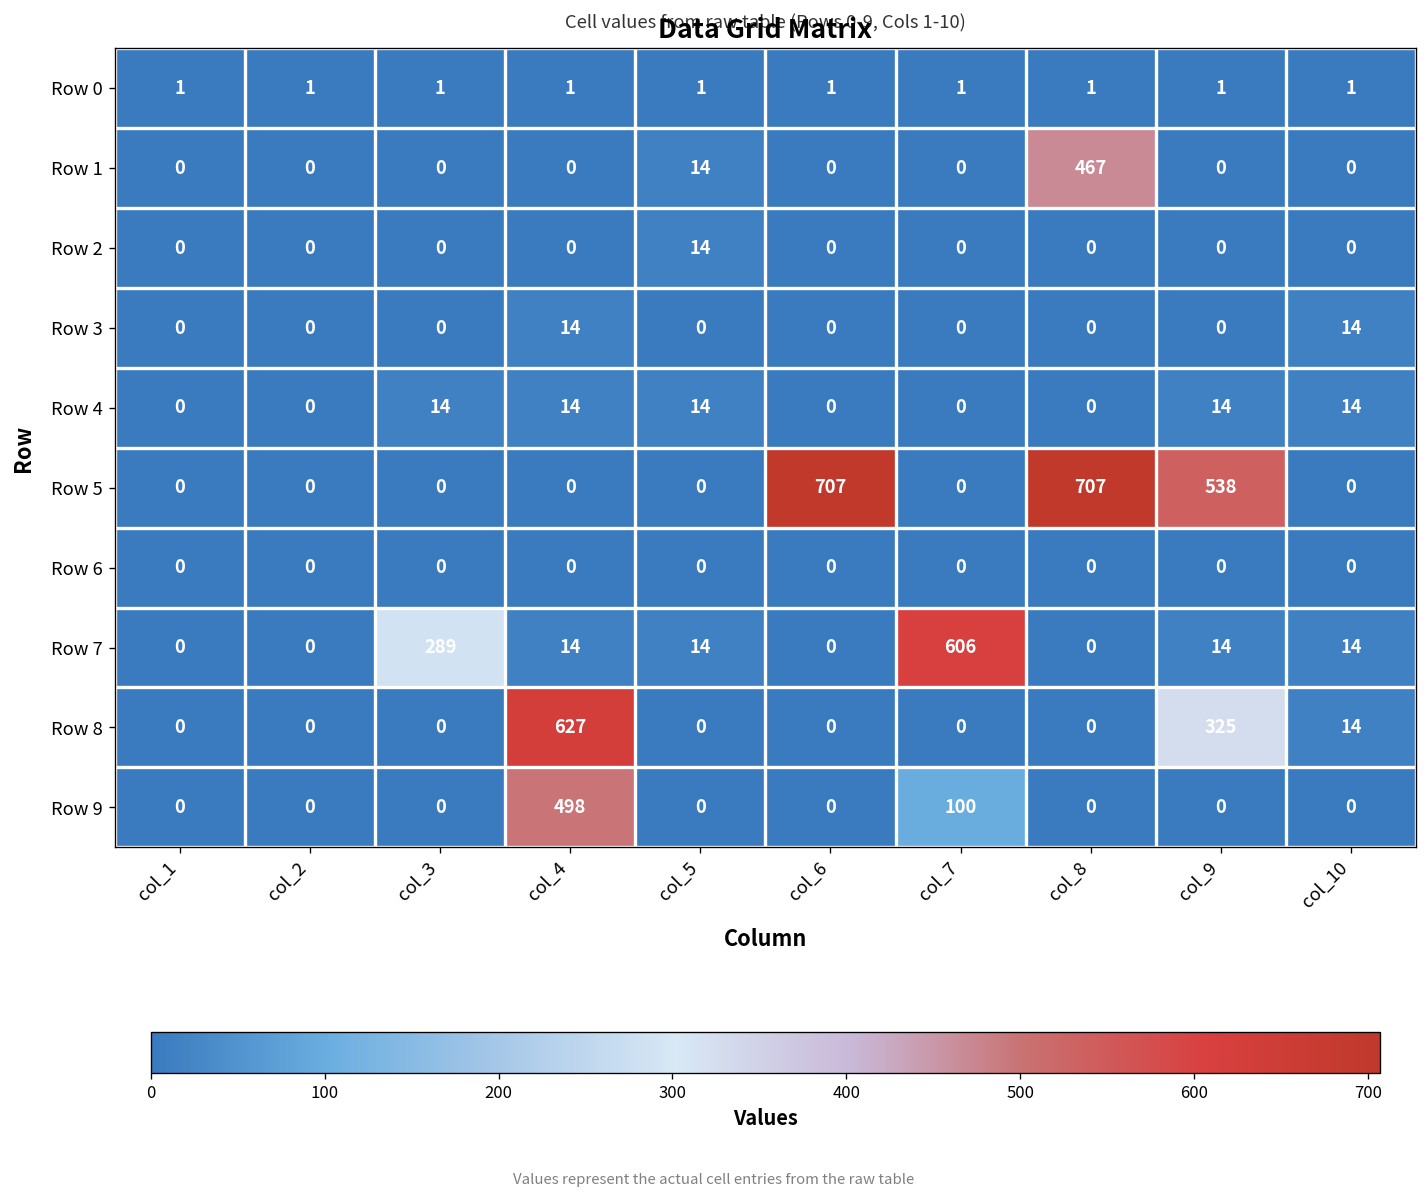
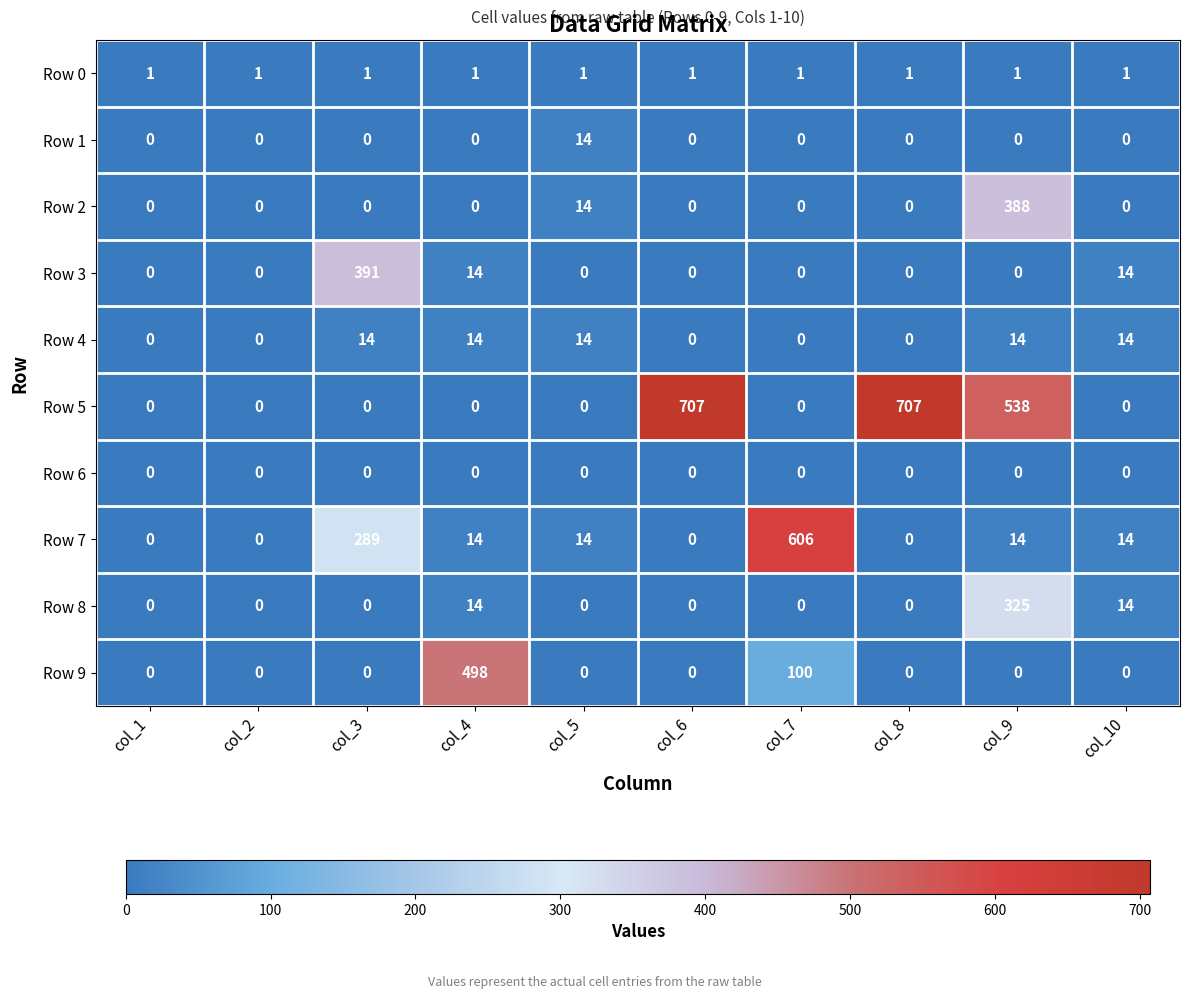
  {
    "Row 0": {
      "col_1": 1,
      "col_2": 1,
      "col_3": 1,
      "col_4": 1,
      "col_5": 1,
      "col_6": 1,
      "col_7": 1,
      "col_8": 1,
      "col_9": 1,
      "col_10": 1
    },
    "Row 1": {
      "col_1": 0,
      "col_2": 0,
      "col_3": 0,
      "col_4": 0,
      "col_5": 14,
      "col_6": 0,
      "col_7": 0,
-     "col_8": 467,
+     "col_8": 0,
      "col_9": 0,
      "col_10": 0
    },
    "Row 2": {
      "col_1": 0,
      "col_2": 0,
      "col_3": 0,
      "col_4": 0,
      "col_5": 14,
      "col_6": 0,
      "col_7": 0,
      "col_8": 0,
-     "col_9": 0,
+     "col_9": 388,
      "col_10": 0
    },
    "Row 3": {
      "col_1": 0,
      "col_2": 0,
-     "col_3": 0,
+     "col_3": 391,
      "col_4": 14,
      "col_5": 0,
      "col_6": 0,
      "col_7": 0,
      "col_8": 0,
      "col_9": 0,
      "col_10": 14
    },
    "Row 4": {
      "col_1": 0,
      "col_2": 0,
      "col_3": 14,
      "col_4": 14,
      "col_5": 14,
      "col_6": 0,
      "col_7": 0,
      "col_8": 0,
      "col_9": 14,
      "col_10": 14
    },
    "Row 5": {
      "col_1": 0,
      "col_2": 0,
      "col_3": 0,
      "col_4": 0,
      "col_5": 0,
      "col_6": 707,
      "col_7": 0,
      "col_8": 707,
      "col_9": 538,
      "col_10": 0
    },
    "Row 6": {
      "col_1": 0,
      "col_2": 0,
      "col_3": 0,
      "col_4": 0,
      "col_5": 0,
      "col_6": 0,
      "col_7": 0,
      "col_8": 0,
      "col_9": 0,
      "col_10": 0
    },
    "Row 7": {
      "col_1": 0,
      "col_2": 0,
      "col_4": 14,
      "col_5": 14,
      "col_6": 0,
      "col_7": 606,
      "col_8": 0,
      "col_9": 14,
      "col_10": 14
    },
    "Row 8": {
      "col_1": 0,
      "col_2": 0,
      "col_3": 0,
-     "col_4": 627,
+     "col_4": 14,
      "col_5": 0,
      "col_6": 0,
      "col_7": 0,
      "col_8": 0,
      "col_10": 14
    },
    "Row 9": {
      "col_1": 0,
      "col_2": 0,
      "col_3": 0,
      "col_4": 498,
      "col_5": 0,
      "col_6": 0,
      "col_7": 100,
      "col_8": 0,
      "col_9": 0,
      "col_10": 0
    }
  }
